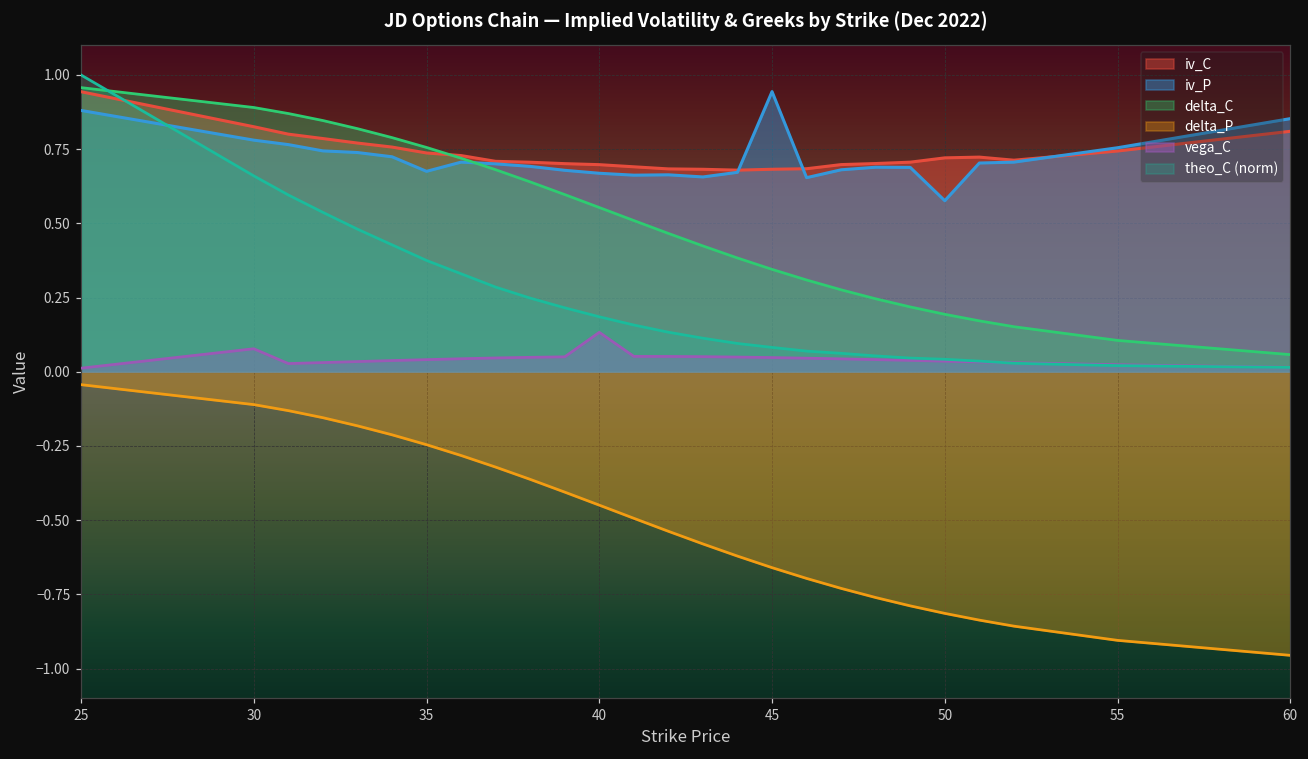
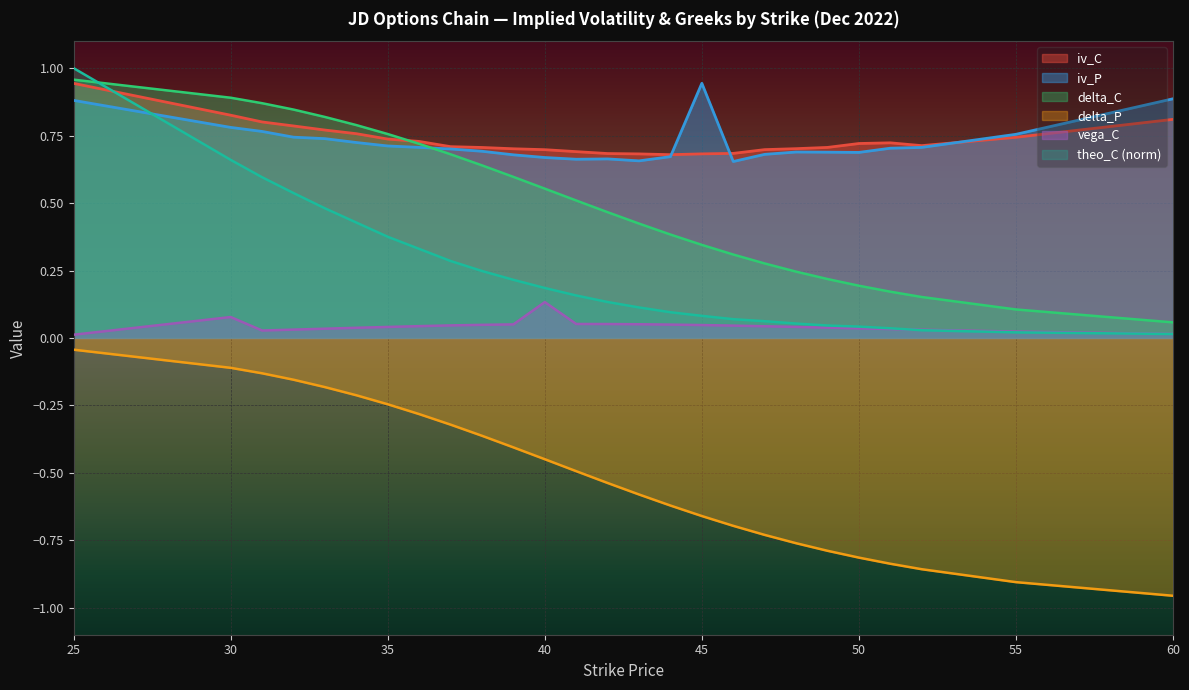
  {
    "iv_P": {
      "25": 0.88,
      "30": 0.78,
-     "35": 0.68,
+     "35": 0.71,
      "40": 0.67,
      "45": 0.94,
-     "50": 0.58,
+     "50": 0.69,
      "55": 0.75,
-     "60": 0.85
+     "60": 0.89
    },
    "vega_C": {
      "25": 0.01,
      "30": 0.08,
      "35": 0.04,
      "40": 0.13,
      "45": 0.05
    }
  }
